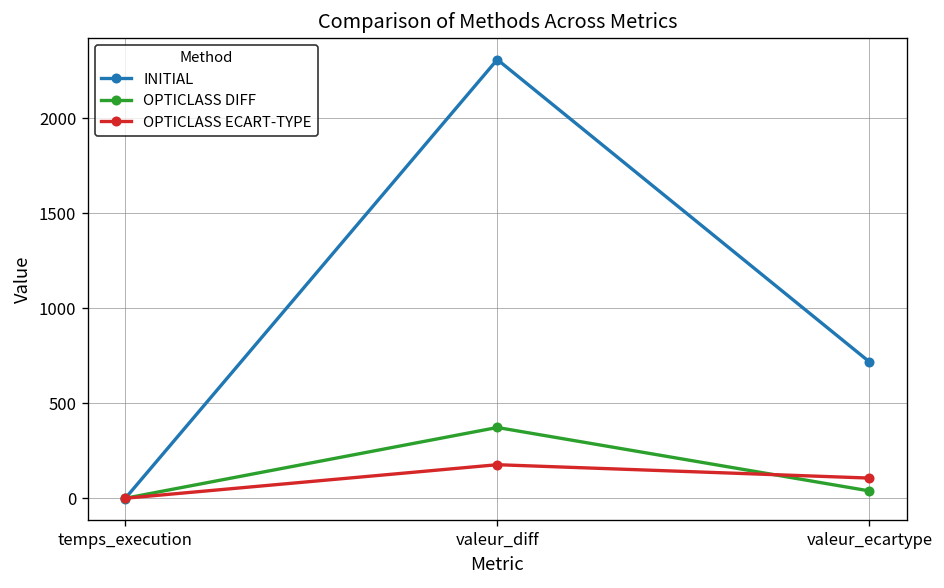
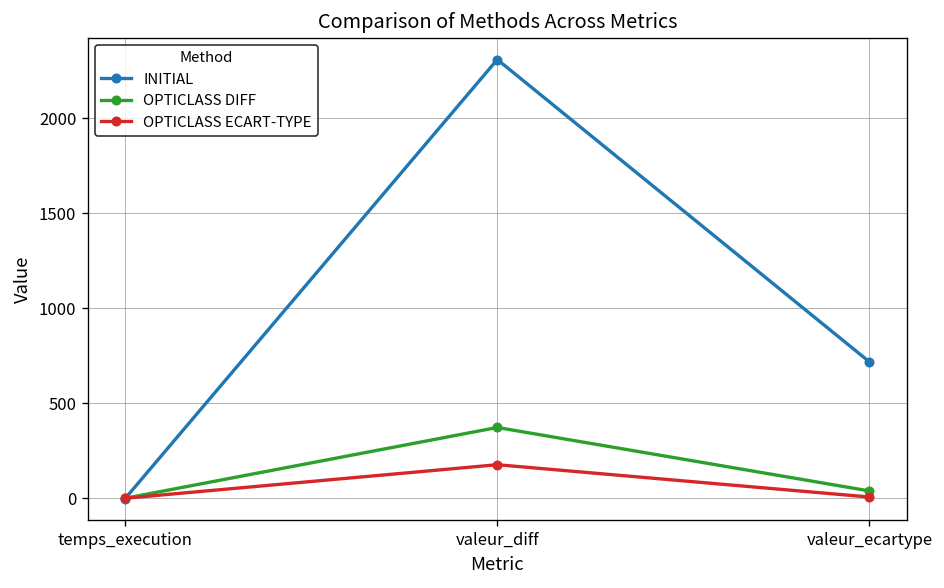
  {
    "INITIAL": {
      "valeur_diff": 2310,
      "valeur_ecartype": 720
    },
    "OPTICLASS DIFF": {
      "valeur_diff": 370,
      "valeur_ecartype": 40
    },
    "OPTICLASS ECART-TYPE": {
      "valeur_diff": 180,
-     "valeur_ecartype": 110
+     "valeur_ecartype": 10
    }
  }
